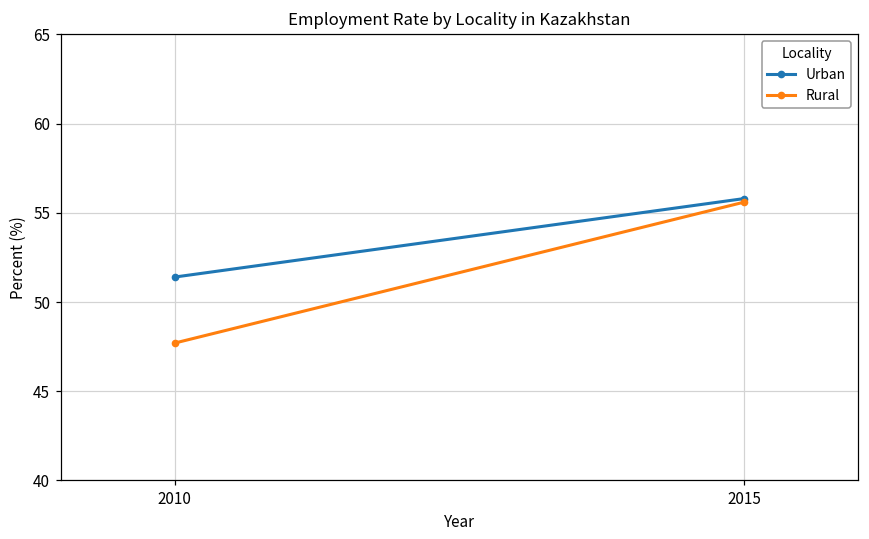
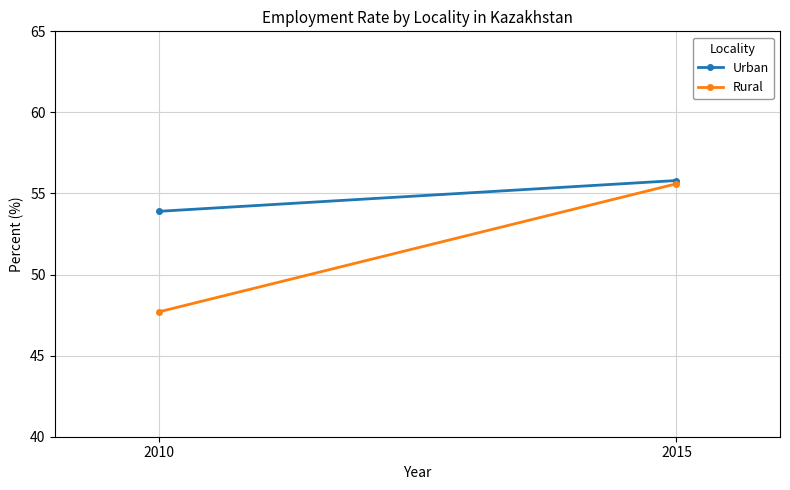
  {
    "Urban": {
-     "2010": 51.4,
+     "2010": 53.9,
      "2015": 55.8
    },
    "Rural": {
      "2010": 47.7,
      "2015": 55.6
    }
  }
